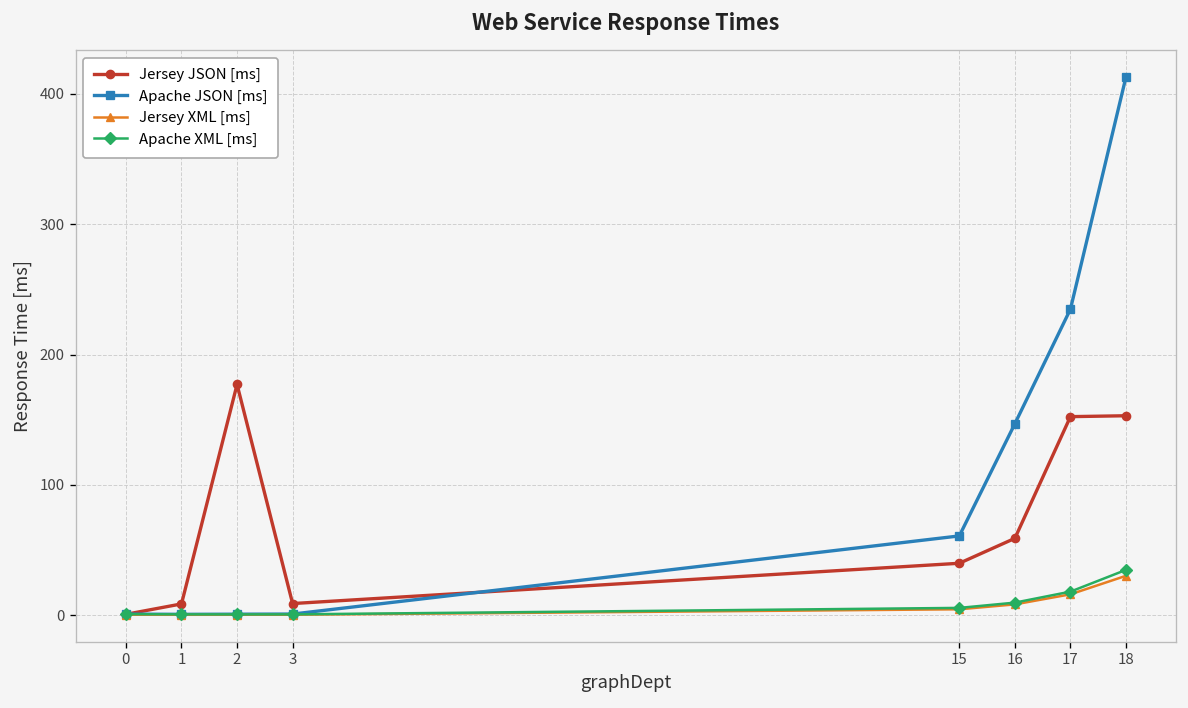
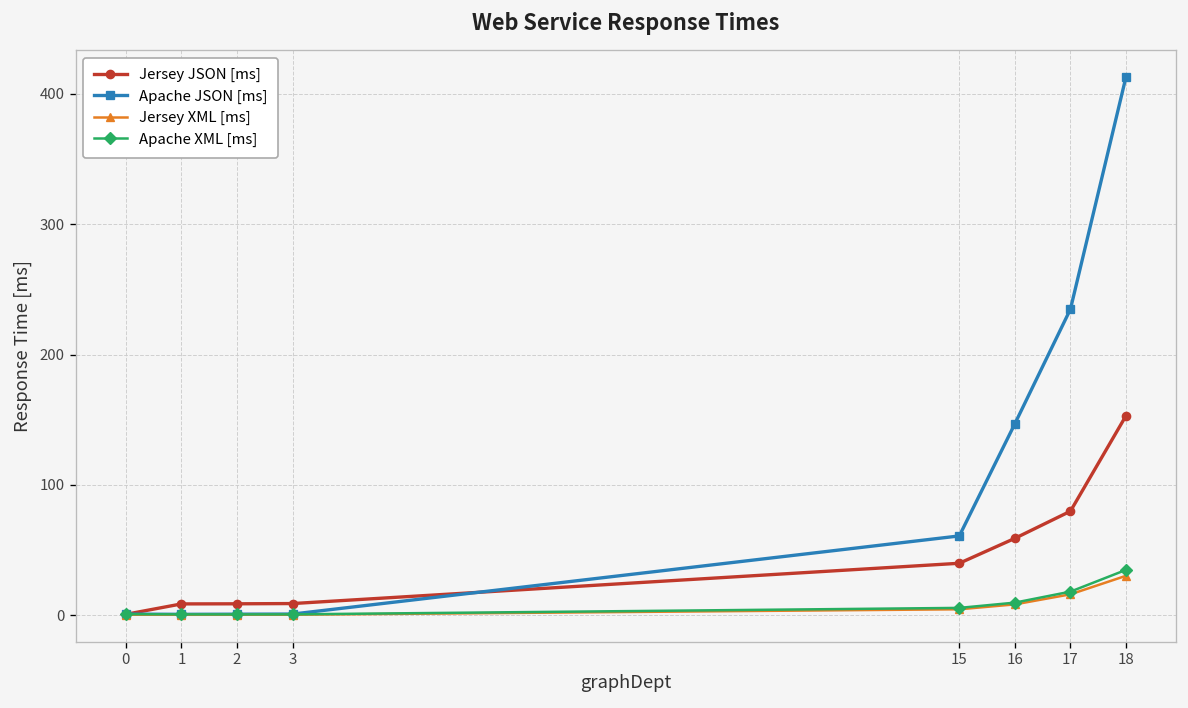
  {
    "Jersey JSON [ms]": {
      "1": 9,
-     "2": 177,
+     "2": 9,
      "3": 9,
      "15": 40,
      "16": 59,
-     "17": 152,
+     "17": 80,
      "18": 153
    },
    "Apache JSON [ms]": {
      "15": 61,
      "16": 147,
      "17": 235,
      "18": 413
    },
    "Jersey XML [ms]": {
      "18": 30
    },
    "Apache XML [ms]": {
      "18": 35
    }
  }
